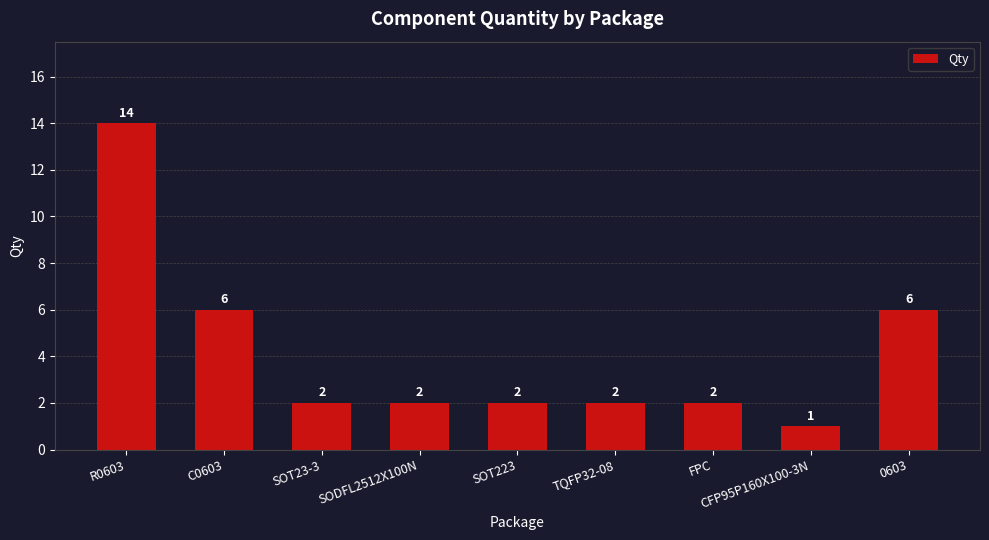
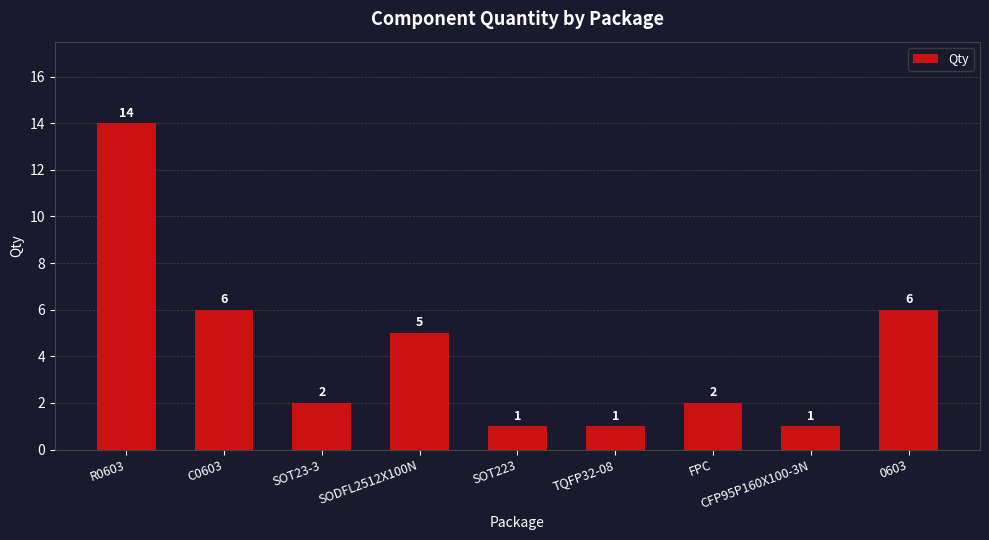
  {
    "R0603": 14,
    "C0603": 6,
    "SOT23-3": 2,
-   "SODFL2512X100N": 2,
-   "SOT223": 2,
-   "TQFP32-08": 2,
+   "SODFL2512X100N": 5,
+   "SOT223": 1,
+   "TQFP32-08": 1,
    "FPC": 2,
    "CFP95P160X100-3N": 1,
    "0603": 6
  }
